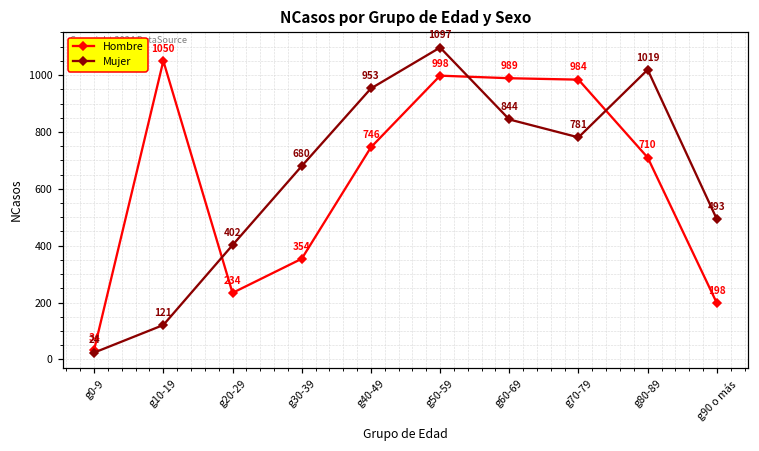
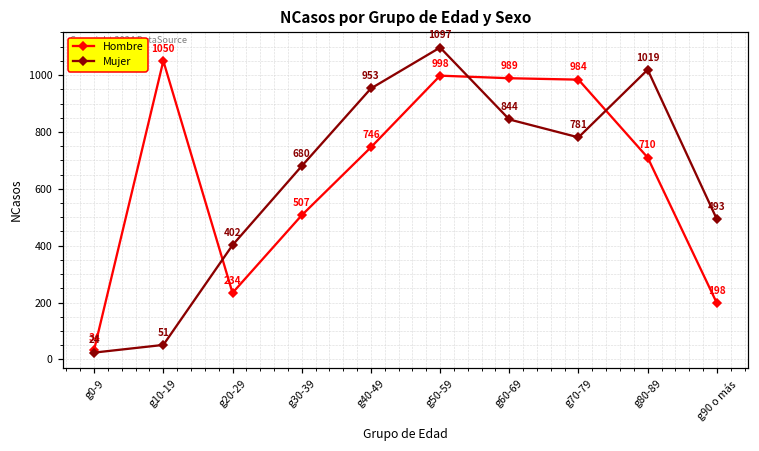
  {
    "Hombre": {
      "g20-29": 234,
-     "g30-39": 354,
+     "g30-39": 507,
      "g40-49": 746,
      "g50-59": 998,
      "g60-69": 989,
      "g70-79": 984,
      "g80-89": 710,
      "g90 o más": 198
    },
    "Mujer": {
-     "g10-19": 121,
+     "g10-19": 51,
      "g20-29": 402,
      "g30-39": 680,
      "g40-49": 953,
      "g50-59": 1097,
      "g60-69": 844,
      "g70-79": 781,
      "g80-89": 1019,
      "g90 o más": 493
    }
  }
